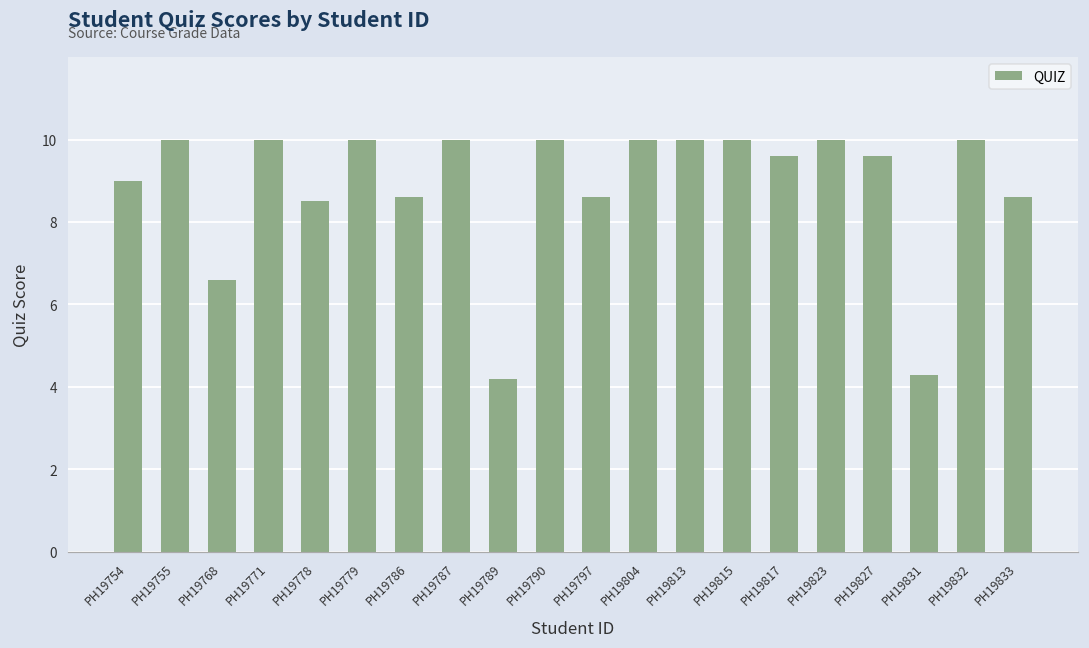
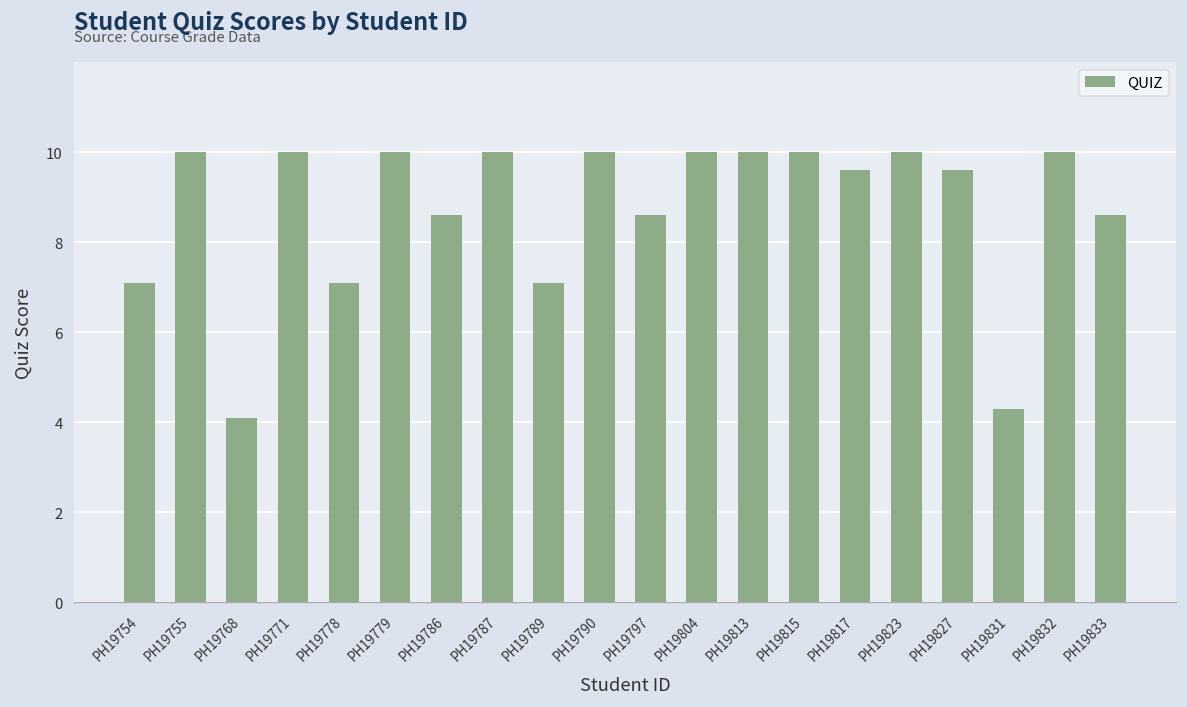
  {
-   "PH19754": 9.0,
+   "PH19754": 7.1,
    "PH19755": 10.0,
-   "PH19768": 6.6,
+   "PH19768": 4.1,
    "PH19771": 10.0,
-   "PH19778": 8.5,
+   "PH19778": 7.1,
    "PH19779": 10.0,
    "PH19786": 8.6,
    "PH19787": 10.0,
-   "PH19789": 4.2,
+   "PH19789": 7.1,
    "PH19790": 10.0,
    "PH19797": 8.6,
    "PH19804": 10.0,
    "PH19813": 10.0,
    "PH19815": 10.0,
    "PH19817": 9.6,
    "PH19823": 10.0,
    "PH19827": 9.6,
    "PH19831": 4.3,
    "PH19832": 10.0,
    "PH19833": 8.6
  }
